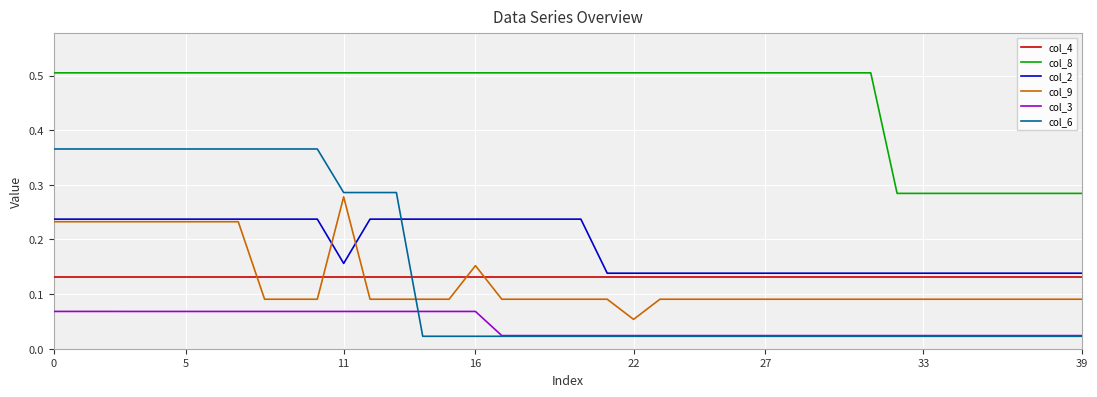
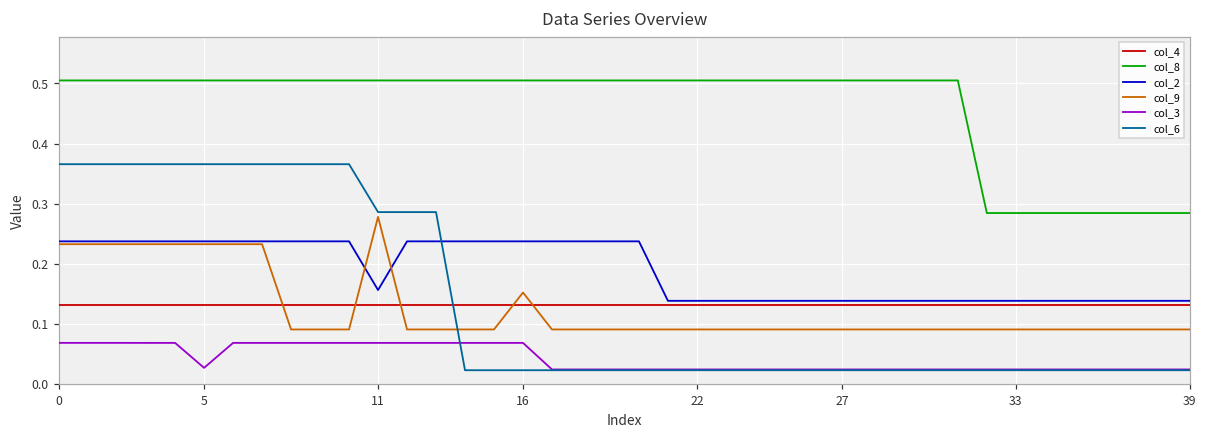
  {
    "col_4": {
      "0": 0.13,
      "5": 0.13,
      "11": 0.13,
      "16": 0.13,
      "22": 0.13,
      "27": 0.13,
      "33": 0.13,
      "39": 0.13
    },
    "col_8": {
      "0": 0.51,
      "5": 0.51,
      "11": 0.51,
      "16": 0.51,
      "22": 0.51,
      "27": 0.51,
      "33": 0.28,
      "39": 0.28
    },
    "col_2": {
      "0": 0.24,
      "5": 0.24,
      "11": 0.16,
      "16": 0.24,
      "22": 0.14,
      "27": 0.14,
      "33": 0.14,
      "39": 0.14
    },
    "col_9": {
      "0": 0.23,
      "5": 0.23,
      "11": 0.28,
      "16": 0.15,
-     "22": 0.05,
+     "22": 0.09,
      "27": 0.09,
      "33": 0.09,
      "39": 0.09
    },
    "col_3": {
      "0": 0.07,
-     "5": 0.07,
+     "5": 0.03,
      "11": 0.07,
      "16": 0.07
    },
    "col_6": {
      "0": 0.37,
      "5": 0.37,
      "11": 0.29,
      "16": 0.02
    }
  }
